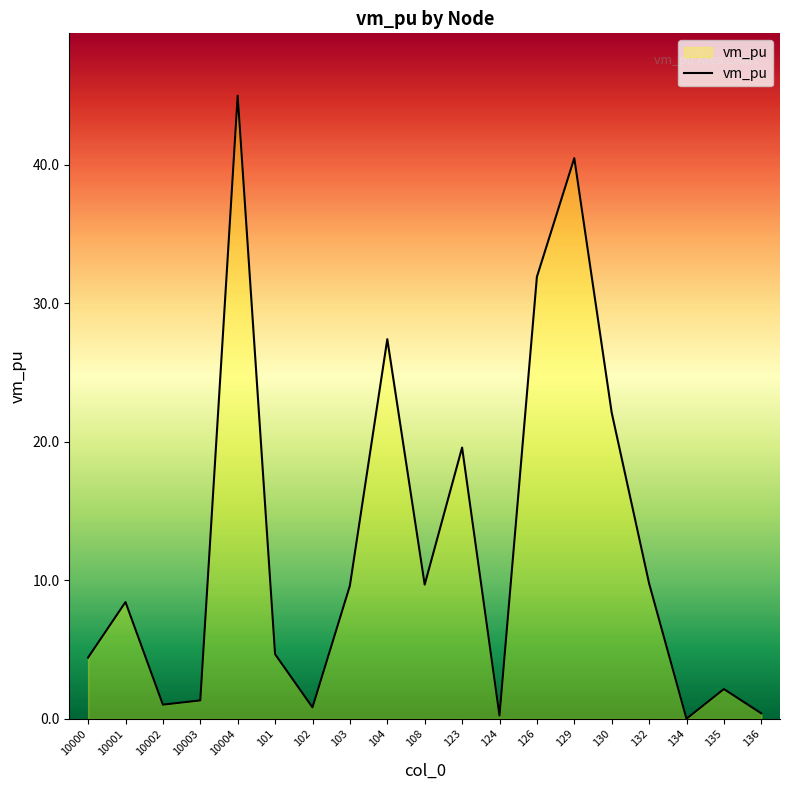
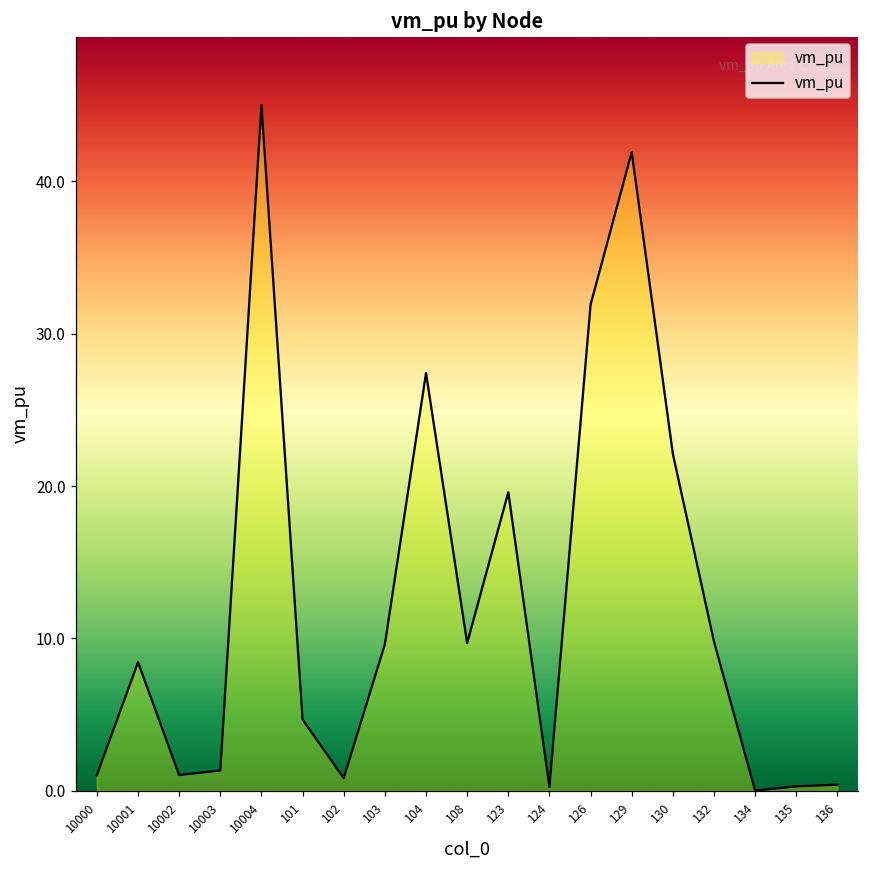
  {
-   "10000": 4.4,
+   "10000": 1.0,
    "10001": 8.4,
    "10002": 1.0,
    "10003": 1.3,
    "10004": 45.0,
    "101": 4.7,
    "102": 0.8,
    "103": 9.6,
    "104": 27.4,
    "108": 9.7,
    "123": 19.6,
    "124": 0.2,
    "126": 31.9,
-   "129": 40.5,
+   "129": 41.9,
    "130": 22.1,
    "132": 9.8,
    "134": 0.0,
-   "135": 2.2,
+   "135": 0.3,
    "136": 0.4
  }
